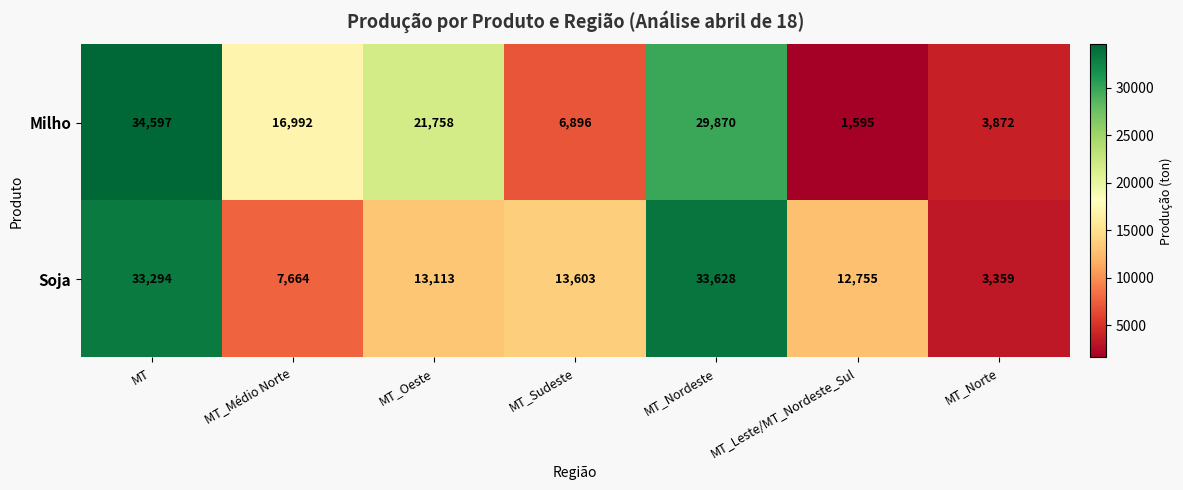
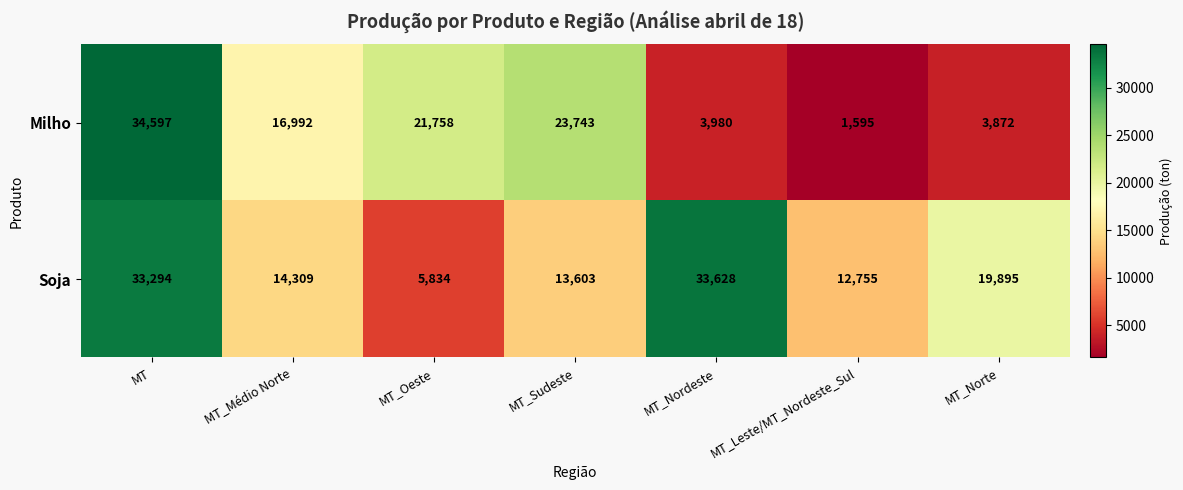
  {
    "Milho": {
      "MT": "34,597",
      "MT_Médio Norte": "16,992",
      "MT_Oeste": "21,758",
-     "MT_Sudeste": "6,896",
-     "MT_Nordeste": "29,870",
+     "MT_Sudeste": "23,743",
+     "MT_Nordeste": "3,980",
      "MT_Leste/MT_Nordeste_Sul": "1,595",
      "MT_Norte": "3,872"
    },
    "Soja": {
      "MT": "33,294",
-     "MT_Médio Norte": "7,664",
-     "MT_Oeste": "13,113",
+     "MT_Médio Norte": "14,309",
+     "MT_Oeste": "5,834",
      "MT_Sudeste": "13,603",
      "MT_Nordeste": "33,628",
      "MT_Leste/MT_Nordeste_Sul": "12,755",
-     "MT_Norte": "3,359"
+     "MT_Norte": "19,895"
    }
  }
